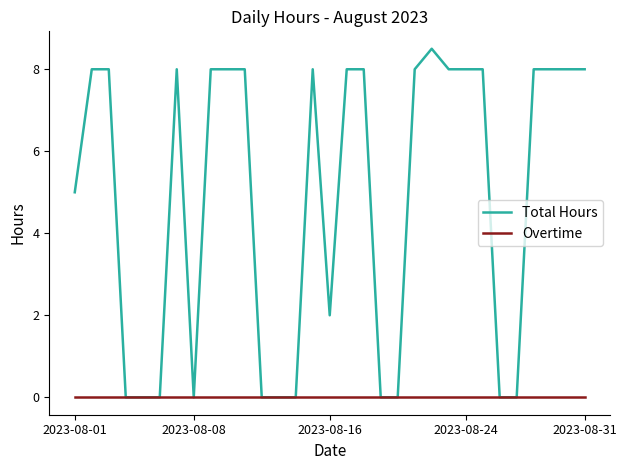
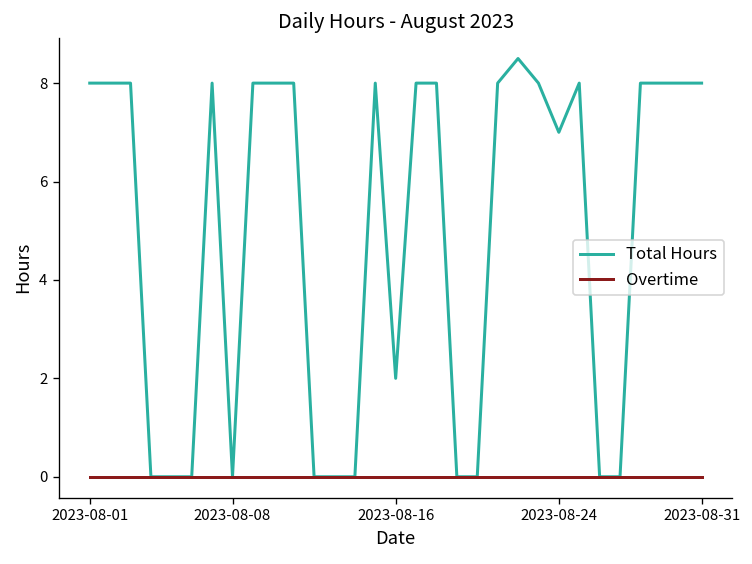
  {
    "Total Hours": {
-     "2023-08-01": 5,
+     "2023-08-01": 8,
      "2023-08-16": 2,
-     "2023-08-24": 8,
+     "2023-08-24": 7,
      "2023-08-31": 8
    },
    "Overtime": {
      "2023-08-01": 0,
      "2023-08-16": 0,
      "2023-08-24": 0,
      "2023-08-31": 0
    }
  }
